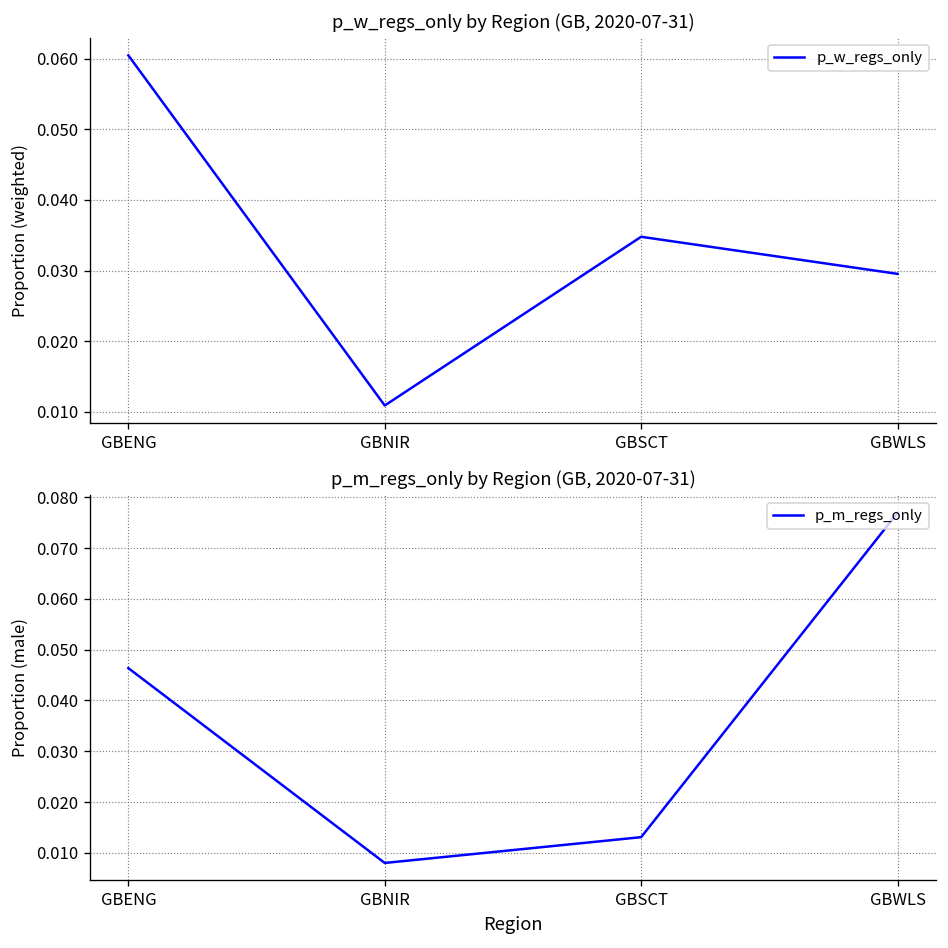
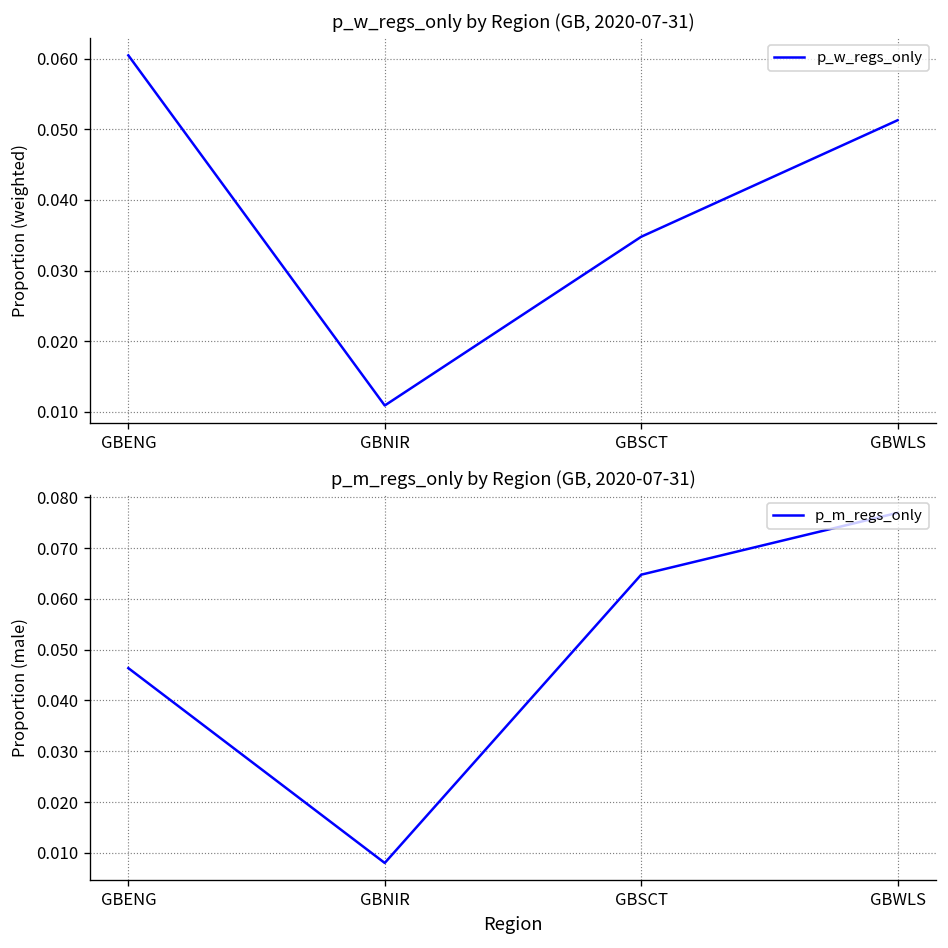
  {
    "p_w_regs_only by Region (GB, 2020-07-31)": {
      "GBENG": 0.060,
      "GBNIR": 0.011,
      "GBSCT": 0.035,
-     "GBWLS": 0.030
+     "GBWLS": 0.051
    },
    "p_m_regs_only by Region (GB, 2020-07-31)": {
      "GBENG": 0.046,
      "GBNIR": 0.008,
-     "GBSCT": 0.013
+     "GBSCT": 0.065
    }
  }
